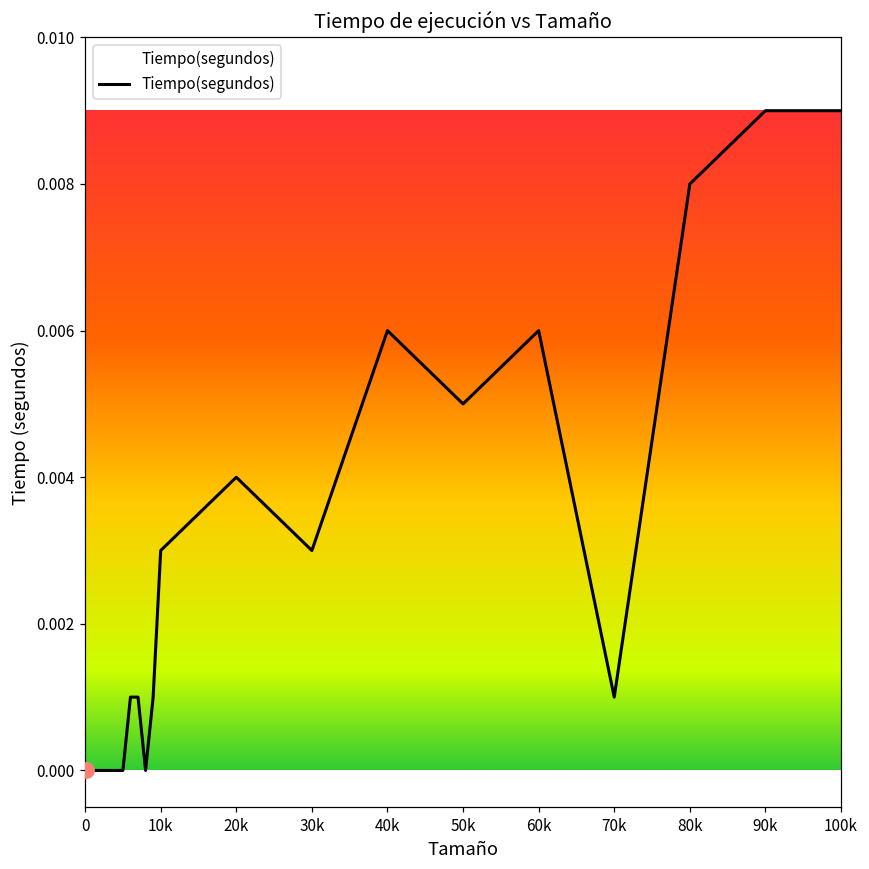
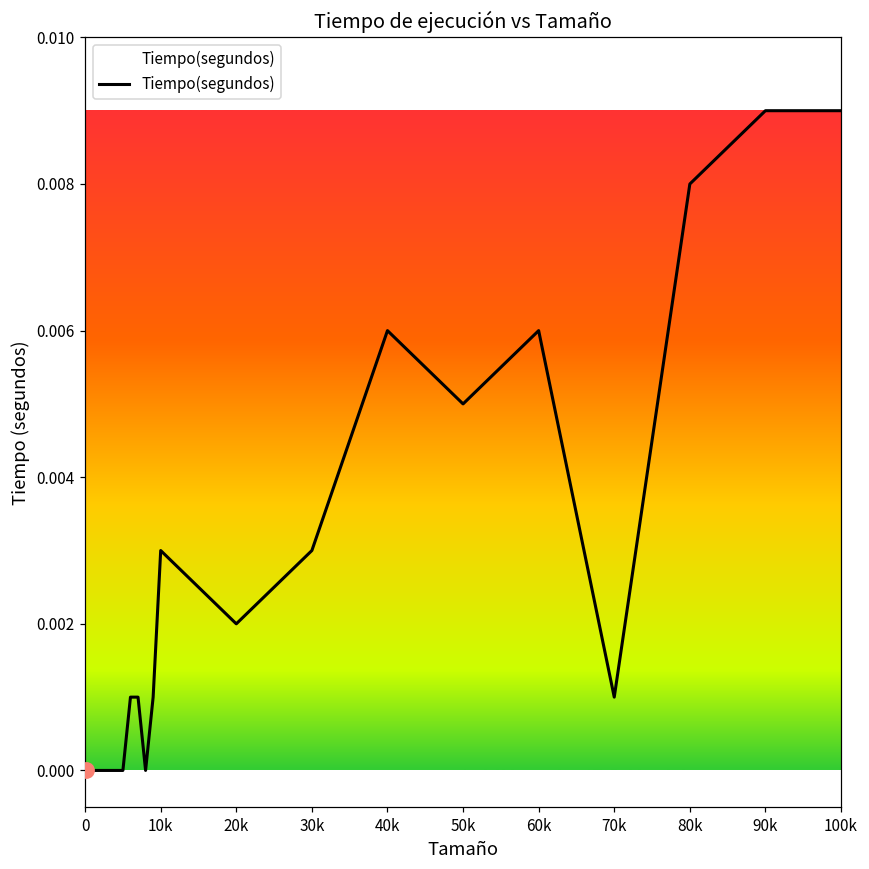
  {
    "Tiempo(segundos)": {
      "10k": 0.003,
-     "20k": 0.004,
+     "20k": 0.002,
      "30k": 0.003,
      "40k": 0.006,
      "50k": 0.005,
      "60k": 0.006,
      "70k": 0.001,
      "80k": 0.008,
      "90k": 0.009,
      "100k": 0.009
    }
  }
